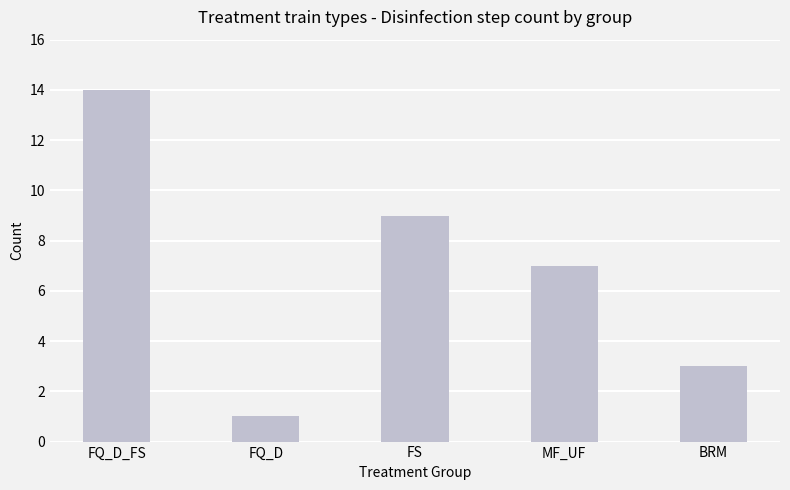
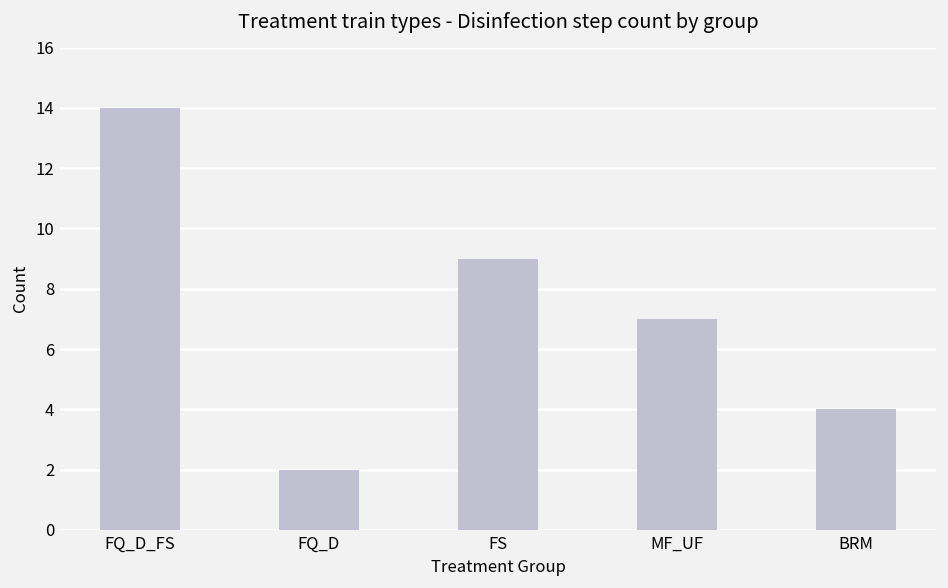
  {
    "FQ_D_FS": 14,
-   "FQ_D": 1,
+   "FQ_D": 2,
    "FS": 9,
    "MF_UF": 7,
-   "BRM": 3
+   "BRM": 4
  }
